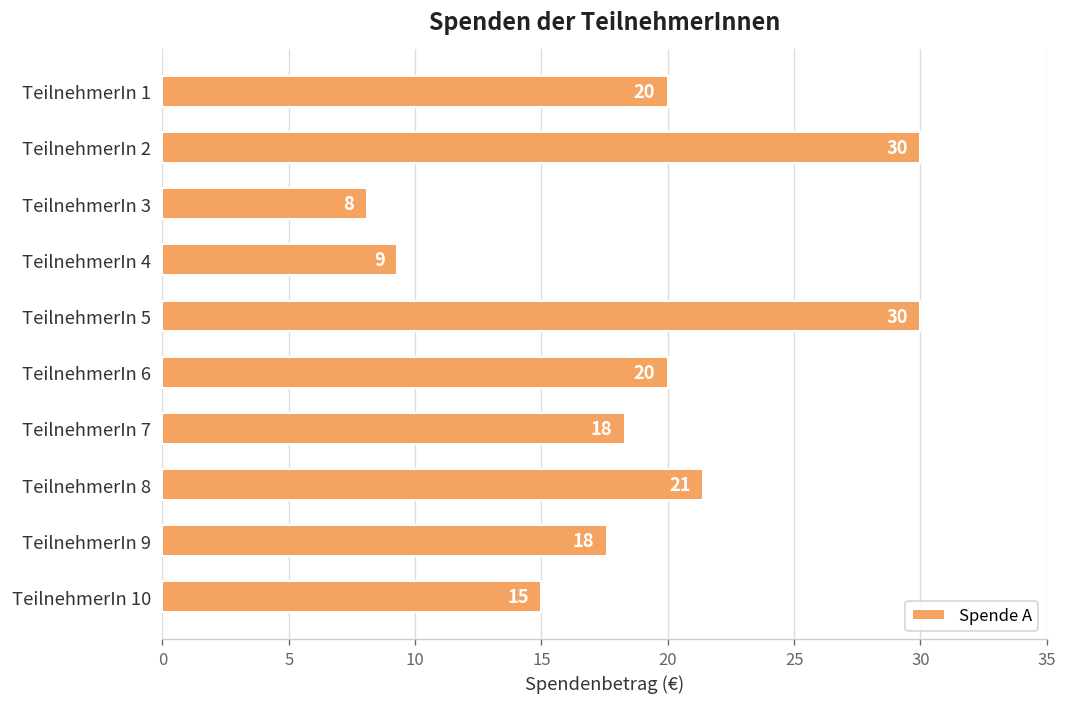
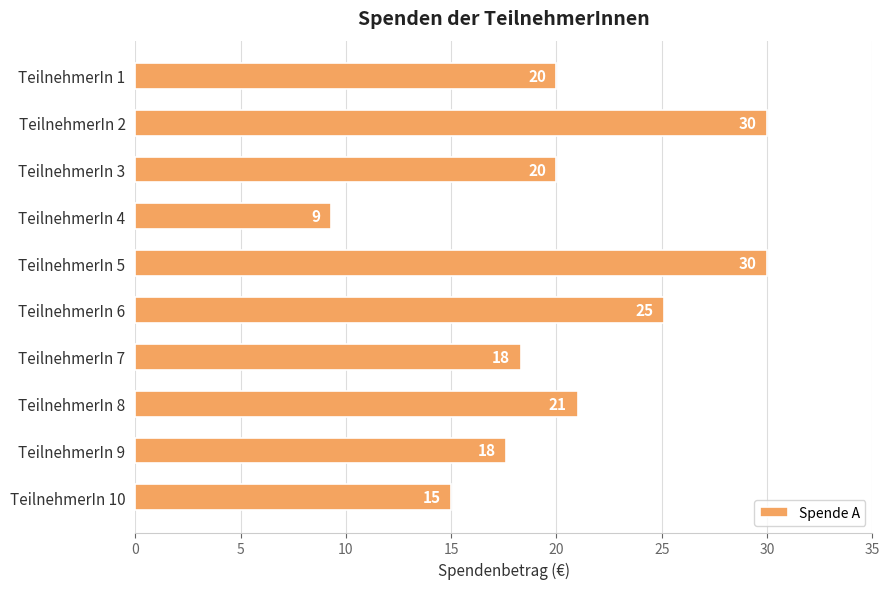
  {
    "TeilnehmerIn 1": 20,
    "TeilnehmerIn 2": 30,
-   "TeilnehmerIn 3": 8,
+   "TeilnehmerIn 3": 20,
    "TeilnehmerIn 4": 9,
    "TeilnehmerIn 5": 30,
-   "TeilnehmerIn 6": 20,
+   "TeilnehmerIn 6": 25,
    "TeilnehmerIn 7": 18,
-   "TeilnehmerIn 8": 21.4,
+   "TeilnehmerIn 8": 21.0,
    "TeilnehmerIn 9": 18,
    "TeilnehmerIn 10": 15
  }
